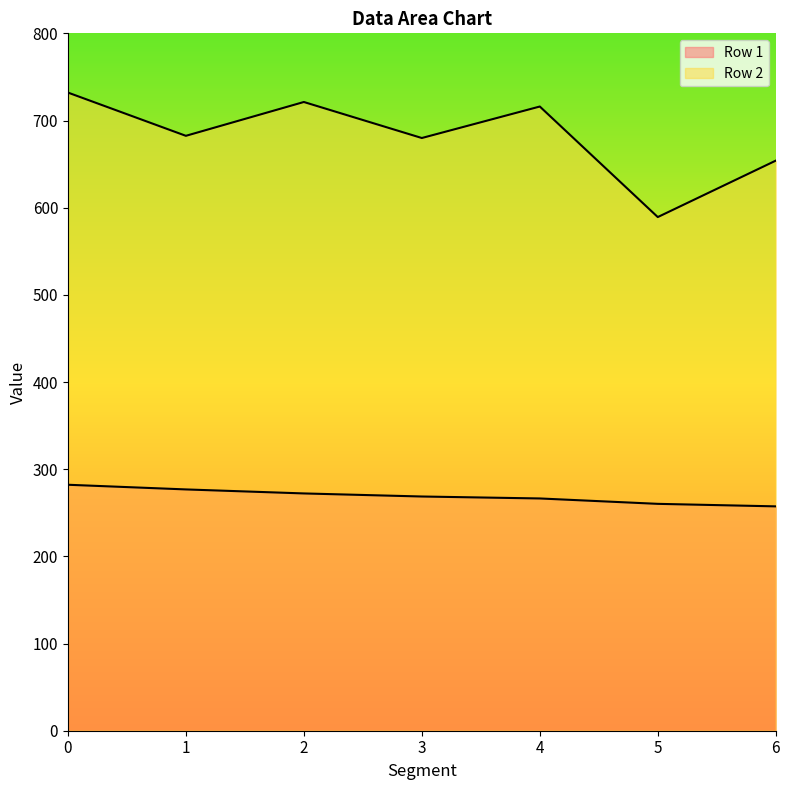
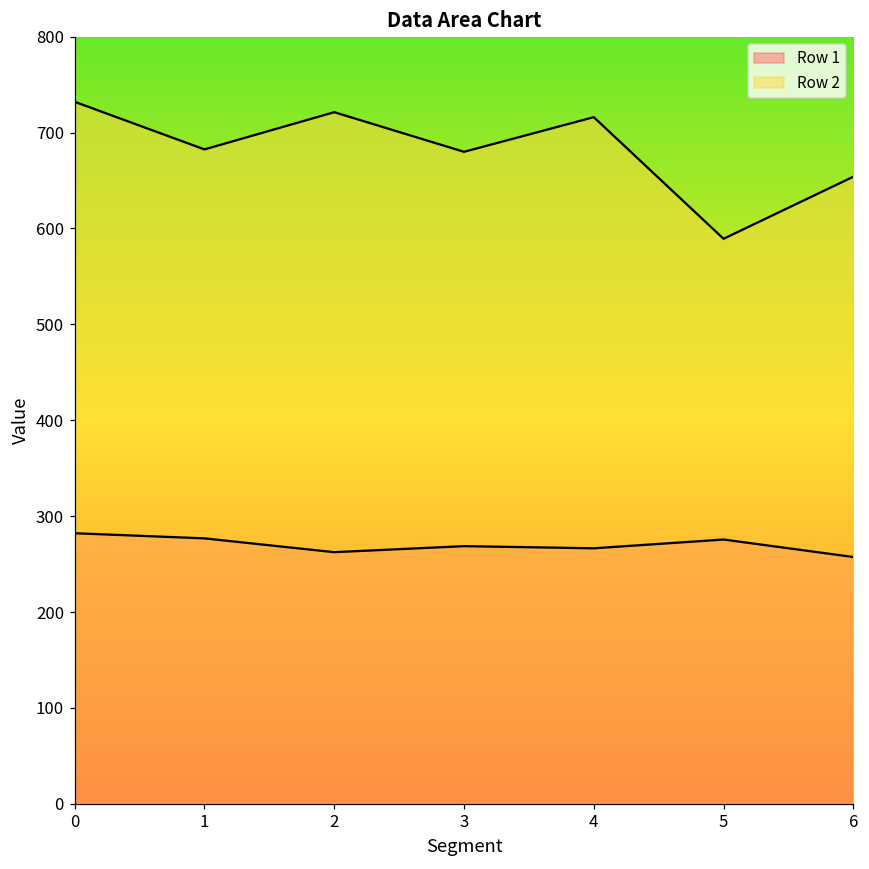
  {
    "Row 1": {
      "0": 280,
      "1": 280,
-     "2": 270,
+     "2": 260,
      "3": 270,
      "4": 270,
-     "5": 260,
+     "5": 280,
      "6": 260
    },
    "Row 2": {
      "0": 730,
      "1": 680,
      "2": 720,
      "3": 680,
      "4": 720,
      "5": 590,
      "6": 650
    }
  }
